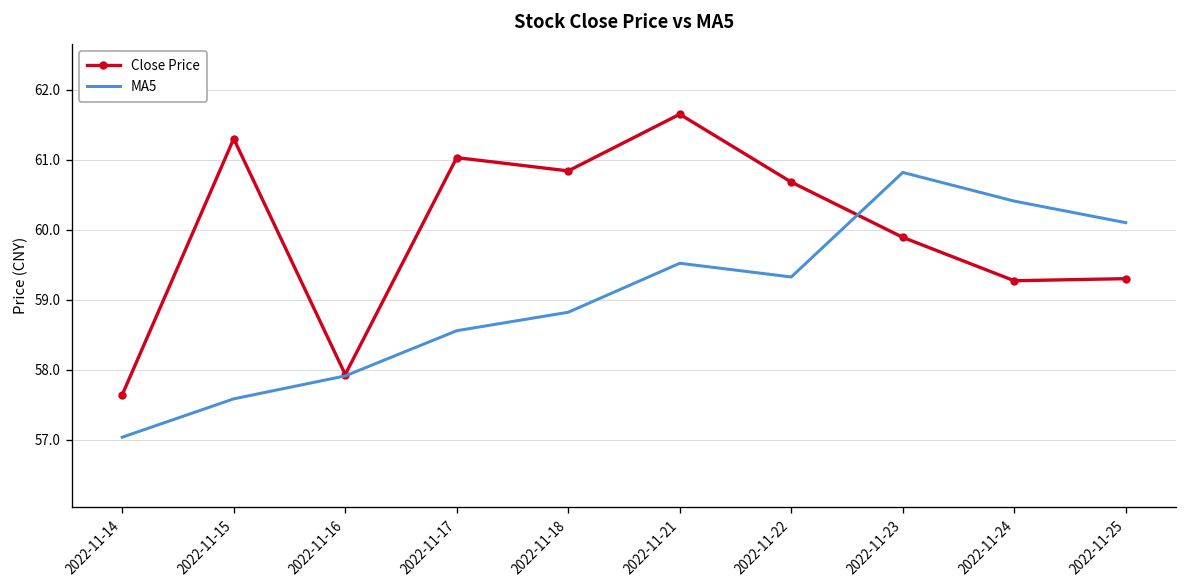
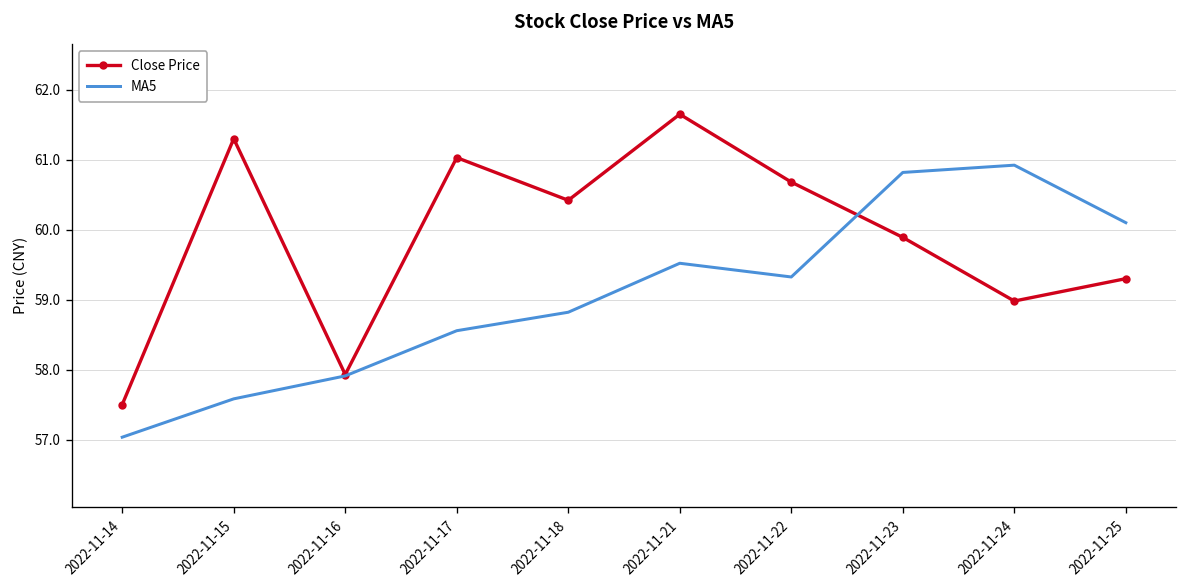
  {
    "Close Price": {
-     "2022-11-14": 57.6,
+     "2022-11-14": 57.5,
      "2022-11-15": 61.3,
      "2022-11-17": 61.0,
-     "2022-11-18": 60.8,
+     "2022-11-18": 60.4,
      "2022-11-21": 61.7,
      "2022-11-22": 60.7,
      "2022-11-23": 59.9,
-     "2022-11-24": 59.3,
+     "2022-11-24": 59.0,
      "2022-11-25": 59.3
    },
    "MA5": {
      "2022-11-14": 57.0,
      "2022-11-15": 57.6,
      "2022-11-17": 58.6,
      "2022-11-18": 58.8,
      "2022-11-21": 59.5,
      "2022-11-22": 59.3,
      "2022-11-23": 60.8,
-     "2022-11-24": 60.4,
+     "2022-11-24": 60.9,
      "2022-11-25": 60.1
    }
  }
